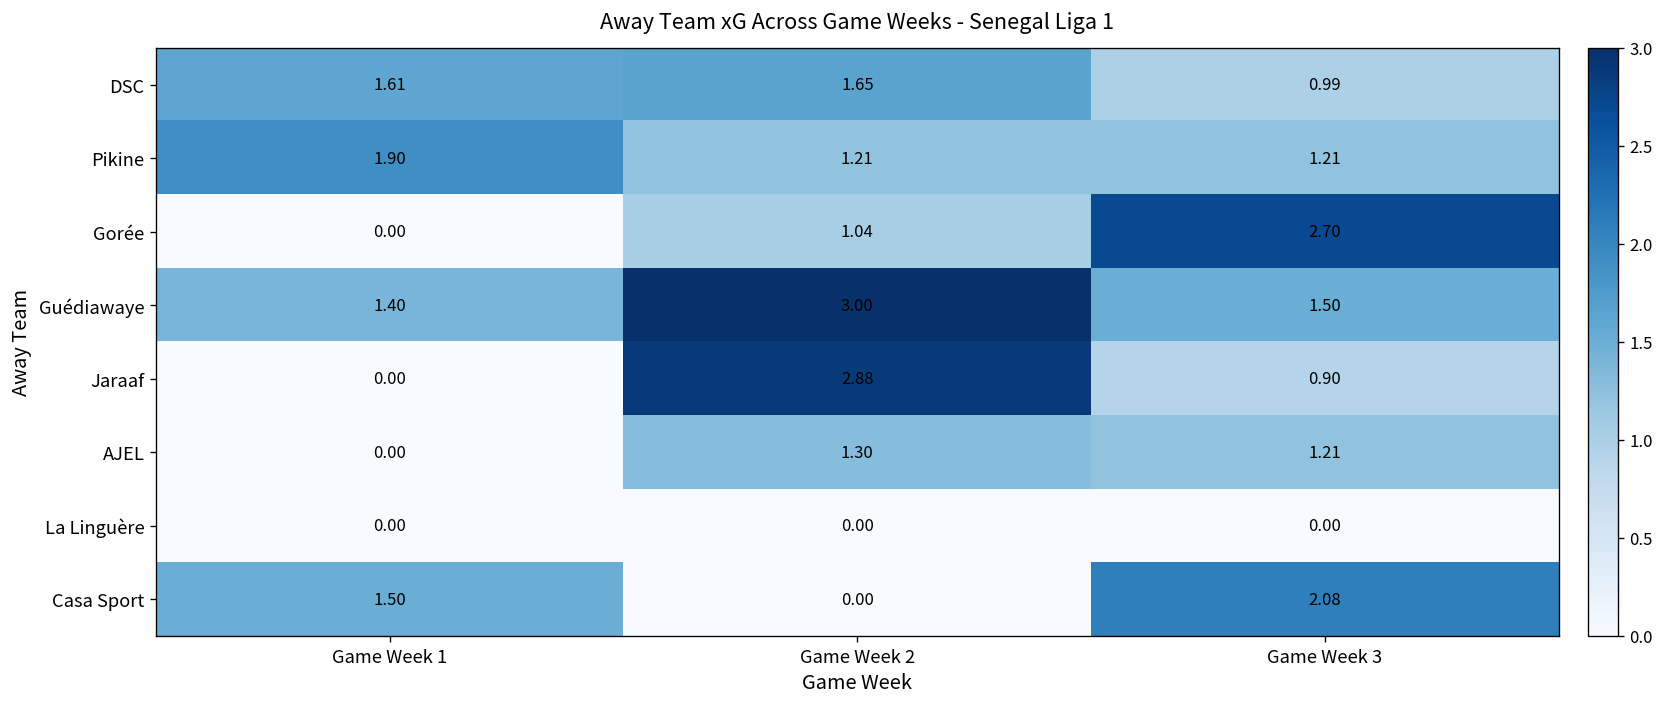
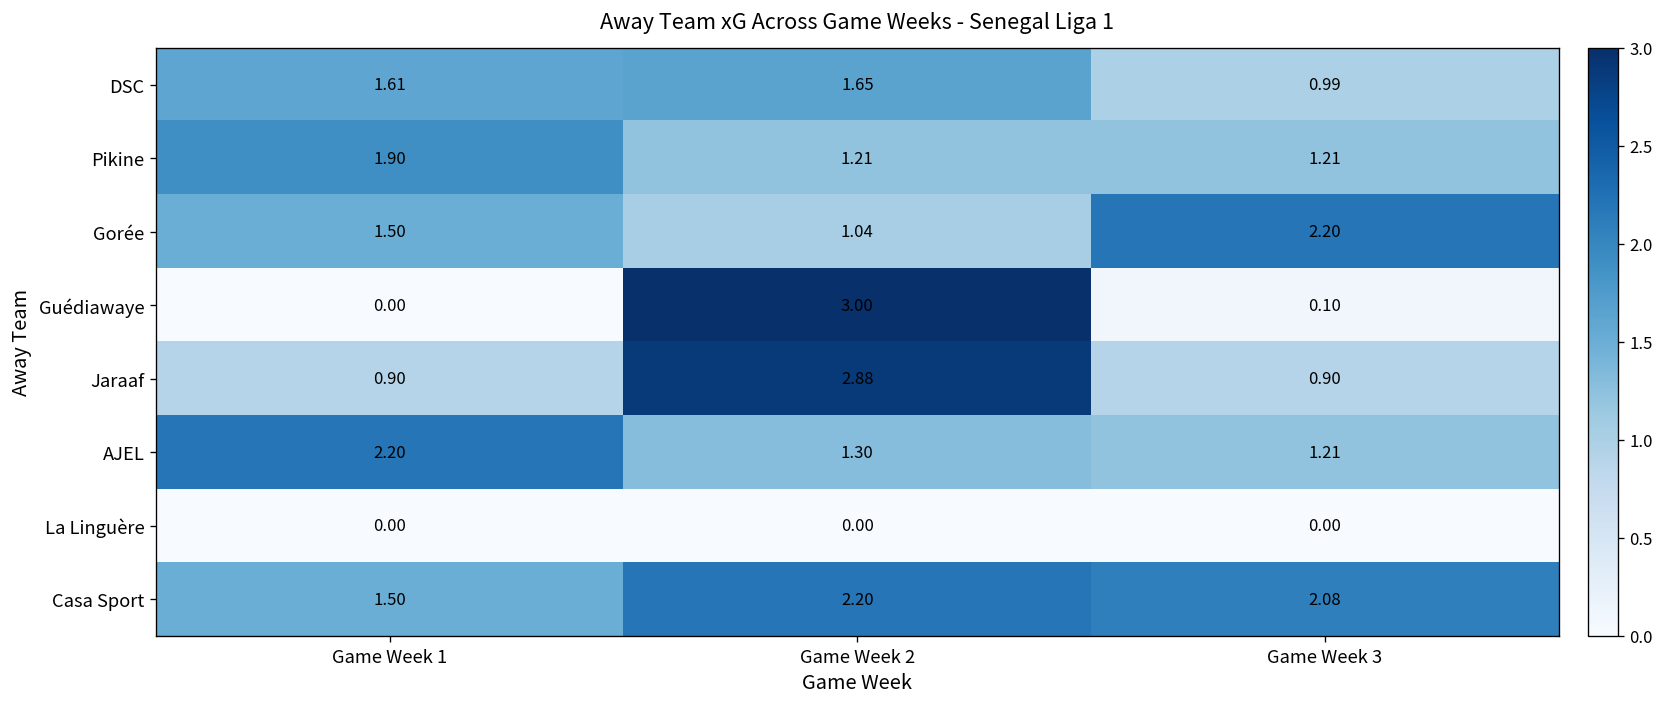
  {
    "DSC": {
      "Game Week 1": 1.61,
      "Game Week 2": 1.65,
      "Game Week 3": 0.99
    },
    "Pikine": {
      "Game Week 1": 1.90,
      "Game Week 2": 1.21,
      "Game Week 3": 1.21
    },
    "Gorée": {
-     "Game Week 1": 0.00,
+     "Game Week 1": 1.50,
      "Game Week 2": 1.04,
-     "Game Week 3": 2.70
+     "Game Week 3": 2.20
    },
    "Guédiawaye": {
-     "Game Week 1": 1.40,
+     "Game Week 1": 0.00,
      "Game Week 2": 3.00,
-     "Game Week 3": 1.50
+     "Game Week 3": 0.10
    },
    "Jaraaf": {
-     "Game Week 1": 0.00,
+     "Game Week 1": 0.90,
      "Game Week 2": 2.88,
      "Game Week 3": 0.90
    },
    "AJEL": {
-     "Game Week 1": 0.00,
+     "Game Week 1": 2.20,
      "Game Week 2": 1.30,
      "Game Week 3": 1.21
    },
    "La Linguère": {
      "Game Week 1": 0.00,
      "Game Week 2": 0.00,
      "Game Week 3": 0.00
    },
    "Casa Sport": {
      "Game Week 1": 1.50,
-     "Game Week 2": 0.00,
+     "Game Week 2": 2.20,
      "Game Week 3": 2.08
    }
  }
